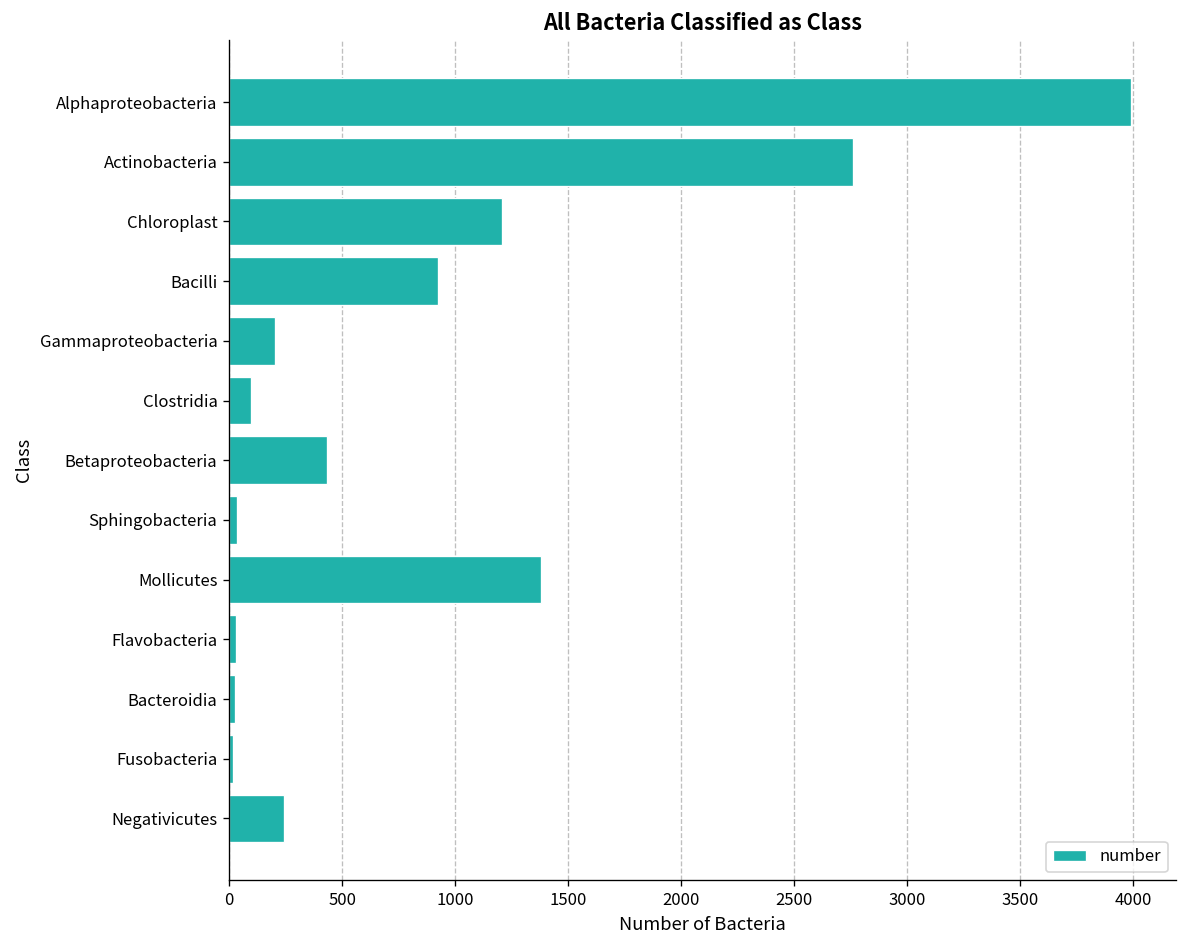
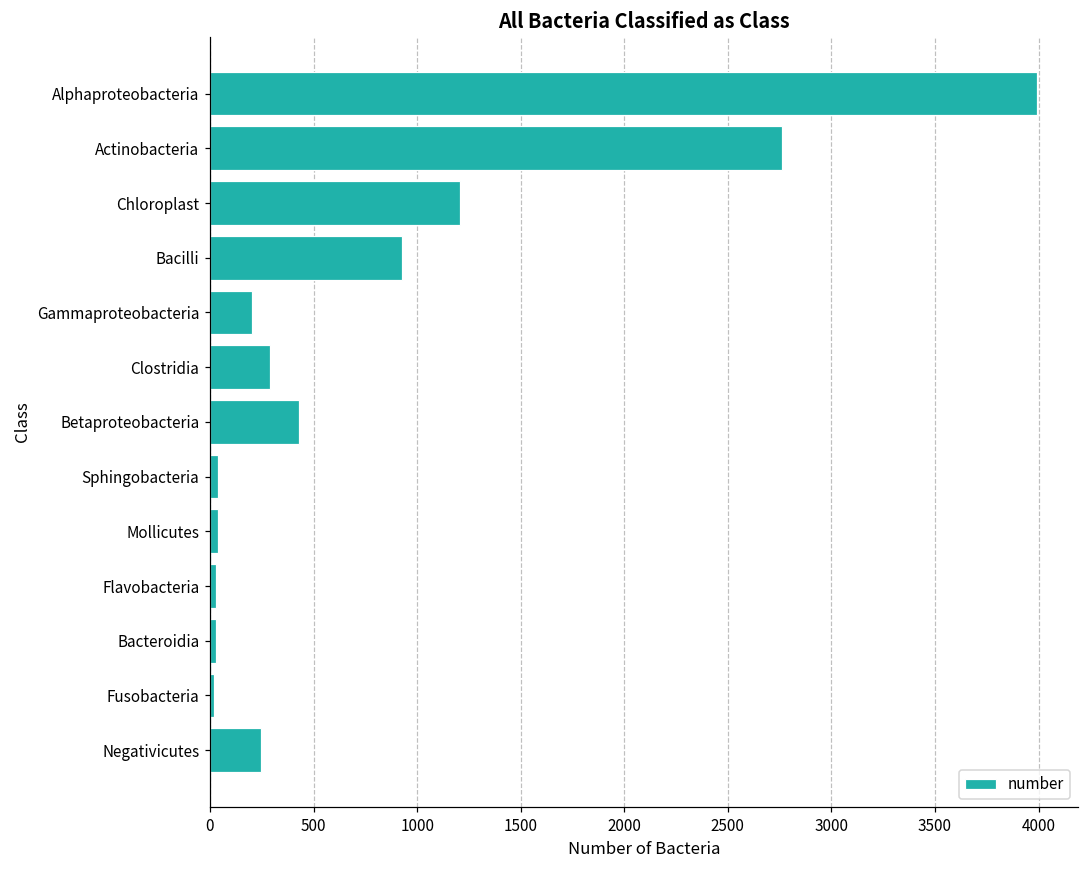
  {
    "Alphaproteobacteria": 3990,
    "Actinobacteria": 2760,
    "Chloroplast": 1210,
    "Bacilli": 930,
    "Gammaproteobacteria": 200,
-   "Clostridia": 100,
+   "Clostridia": 290,
    "Betaproteobacteria": 430,
    "Sphingobacteria": 40,
-   "Mollicutes": 1380,
+   "Mollicutes": 40,
    "Flavobacteria": 30,
    "Bacteroidia": 30,
    "Fusobacteria": 20,
    "Negativicutes": 240
  }
